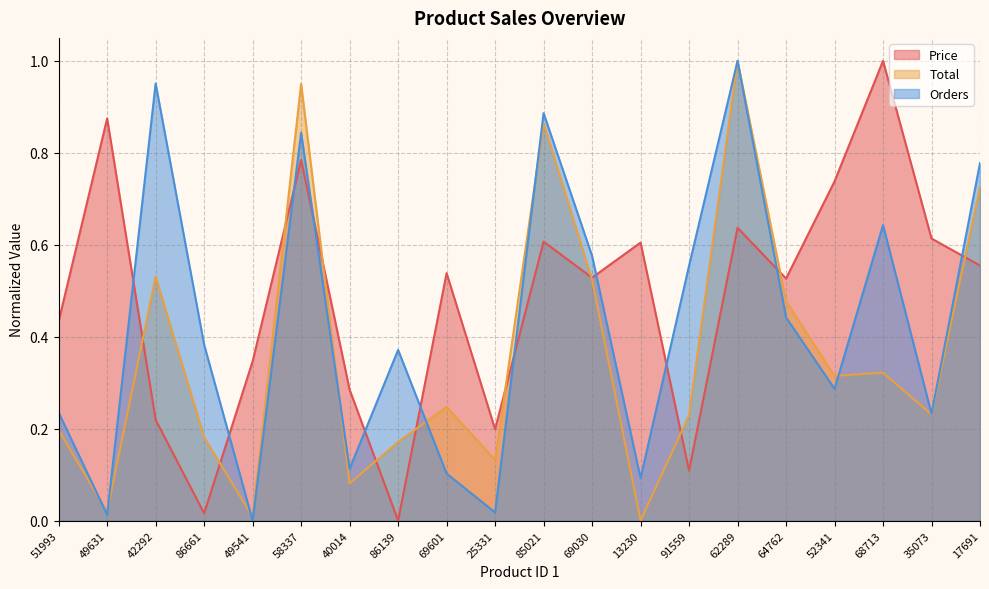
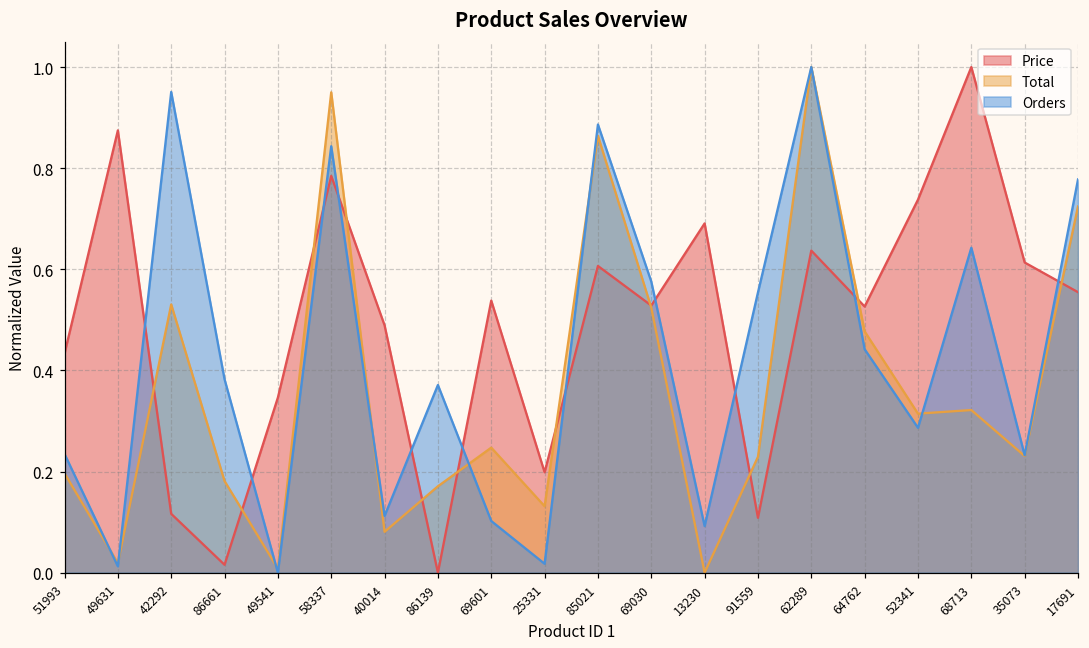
  {
    "Price": {
      "51993": 0.43,
      "49631": 0.87,
-     "42292": 0.22,
+     "42292": 0.12,
      "86661": 0.02,
      "49541": 0.35,
      "58337": 0.78,
-     "40014": 0.28,
+     "40014": 0.49,
      "86139": 0.00,
      "69601": 0.54,
      "25331": 0.20,
      "85021": 0.61,
-     "13230": 0.60,
+     "13230": 0.69,
      "91559": 0.11,
      "62289": 0.64,
      "64762": 0.53,
      "52341": 0.74,
      "68713": 1.00,
      "35073": 0.61,
      "17691": 0.55
    },
    "Total": {
      "51993": 0.20,
      "49631": 0.02,
      "42292": 0.53,
      "86661": 0.18,
      "49541": 0.01,
      "58337": 0.95,
      "40014": 0.08,
      "86139": 0.17,
      "69601": 0.25,
      "25331": 0.13,
      "85021": 0.86,
      "13230": 0.00,
      "91559": 0.23,
      "64762": 0.48,
      "52341": 0.31,
      "68713": 0.32,
      "17691": 0.72
    },
    "Orders": {
      "51993": 0.23,
      "49631": 0.01,
      "42292": 0.95,
      "86661": 0.38,
      "49541": 0.00,
      "58337": 0.84,
      "40014": 0.11,
      "86139": 0.37,
      "69601": 0.10,
      "25331": 0.02,
      "85021": 0.89,
      "69030": 0.58,
      "13230": 0.09,
      "91559": 0.55,
      "64762": 0.44,
      "52341": 0.29,
      "68713": 0.64,
      "17691": 0.78
    }
  }
